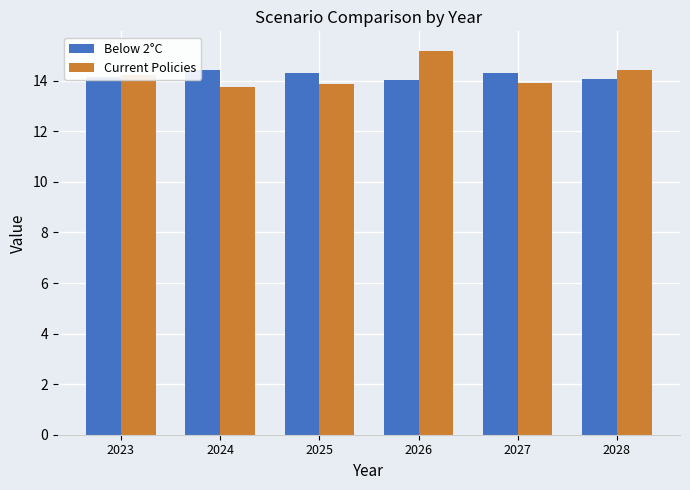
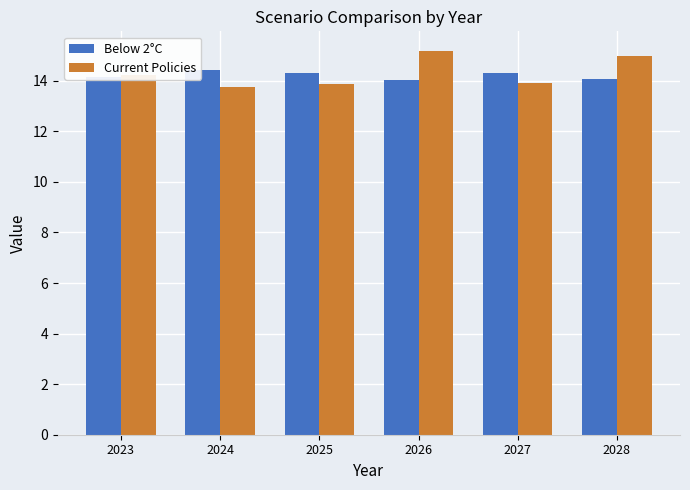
  {
    "Below 2°C": {
      "2024": 14.4,
      "2025": 14.3,
      "2026": 14.0,
      "2027": 14.3,
      "2028": 14.1
    },
    "Current Policies": {
      "2024": 13.7,
      "2025": 13.9,
      "2026": 15.2,
      "2027": 13.9,
-     "2028": 14.4
+     "2028": 15.0
    }
  }
